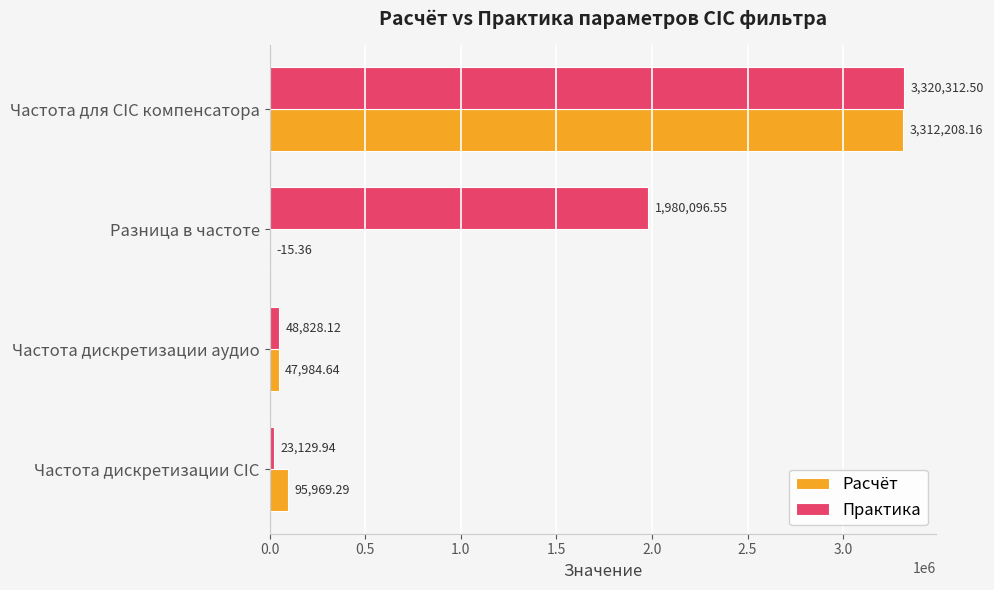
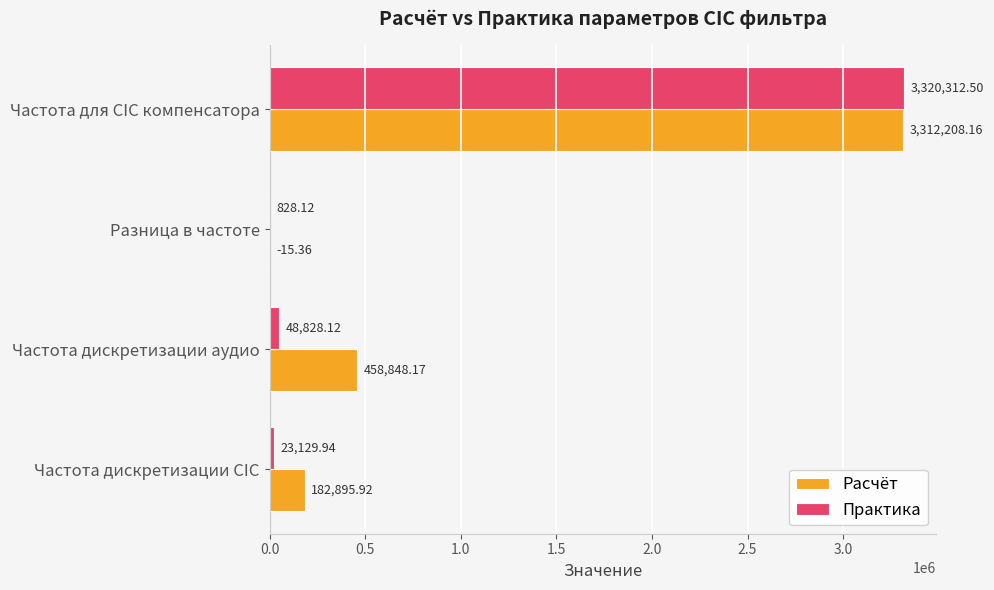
  {
    "Расчёт": {
      "Частота для CIC компенсатора": "3,312,208.16",
      "Разница в частоте": "-15.36",
-     "Частота дискретизации аудио": "47,984.64",
-     "Частота дискретизации CIC": "95,969.29"
+     "Частота дискретизации аудио": "458,848.17",
+     "Частота дискретизации CIC": "182,895.92"
    },
    "Практика": {
      "Частота для CIC компенсатора": "3,320,312.50",
-     "Разница в частоте": "1,980,096.55",
+     "Разница в частоте": "828.12",
      "Частота дискретизации аудио": "48,828.12",
      "Частота дискретизации CIC": "23,129.94"
    }
  }
